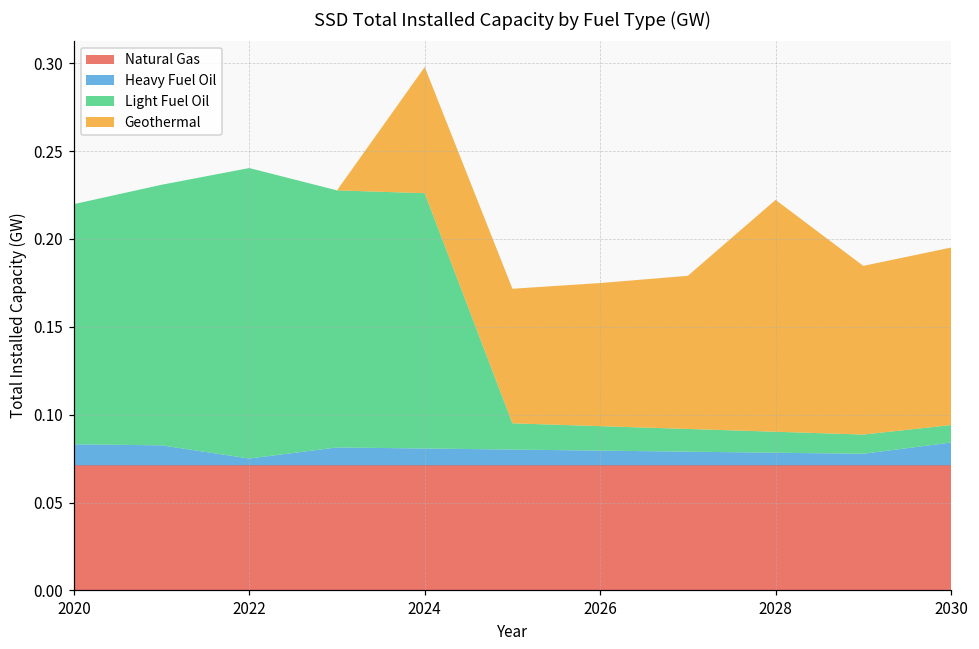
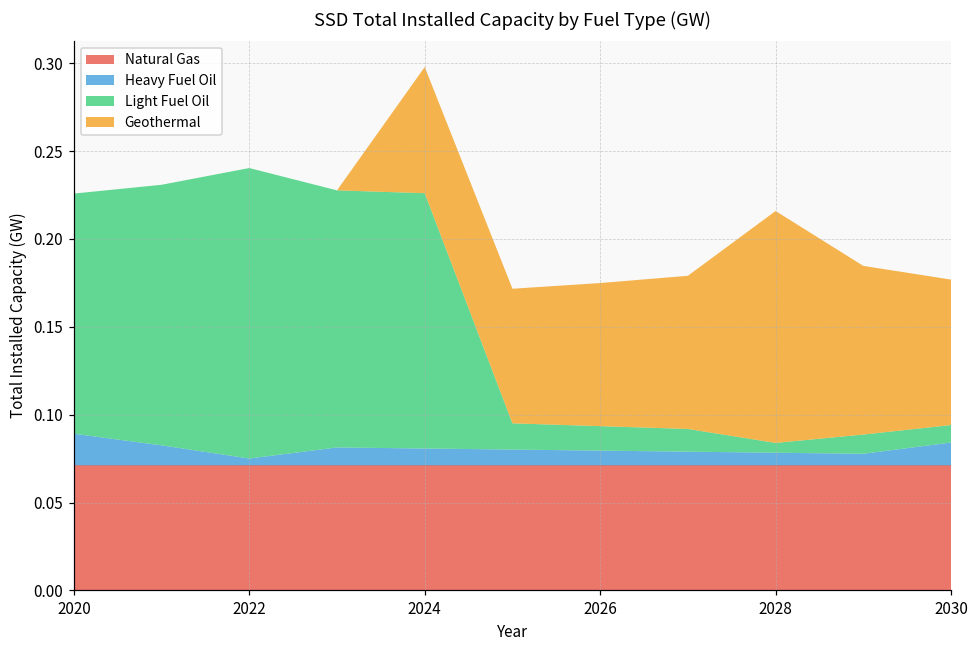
  {
    "Natural Gas": {
      "2020": 0.071,
      "2022": 0.071,
      "2024": 0.071,
      "2026": 0.071,
      "2028": 0.071,
      "2030": 0.071
    },
    "Heavy Fuel Oil": {
-     "2020": 0.012,
+     "2020": 0.018,
      "2022": 0.004,
      "2024": 0.010,
      "2026": 0.008,
      "2028": 0.007,
      "2030": 0.013
    },
    "Light Fuel Oil": {
      "2024": 0.145,
      "2026": 0.014,
-     "2028": 0.012,
+     "2028": 0.006,
      "2030": 0.010
    },
    "Geothermal": {
      "2024": 0.072,
      "2026": 0.081,
      "2028": 0.132,
-     "2030": 0.101
+     "2030": 0.083
    }
  }
